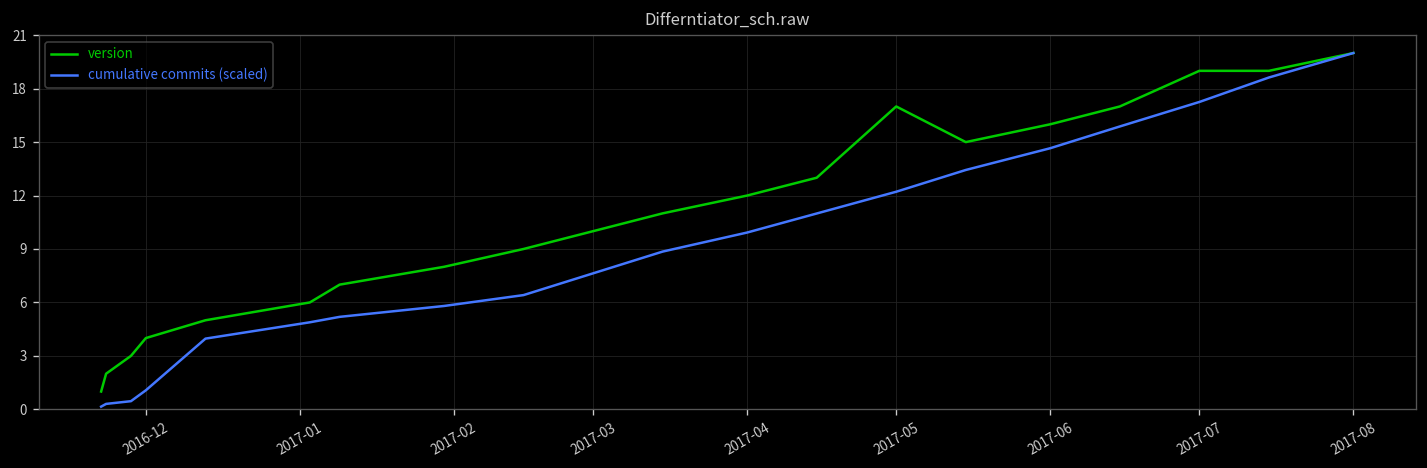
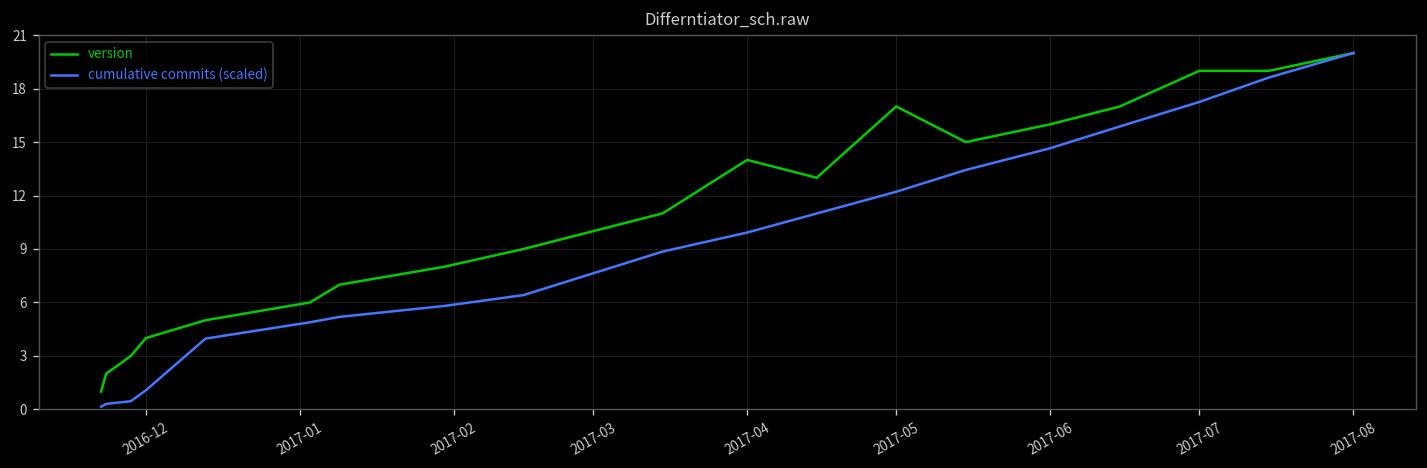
  {
    "version": {
      "2016-12": 4,
      "2017-03": 10,
-     "2017-04": 12,
+     "2017-04": 14,
      "2017-05": 17,
      "2017-06": 16,
      "2017-07": 19
    },
    "cumulative commits (scaled)": {
      "2016-12": 1,
      "2017-03": 7.6,
      "2017-04": 10,
      "2017-05": 12.2,
      "2017-06": 14.7,
      "2017-07": 17.3
    }
  }
